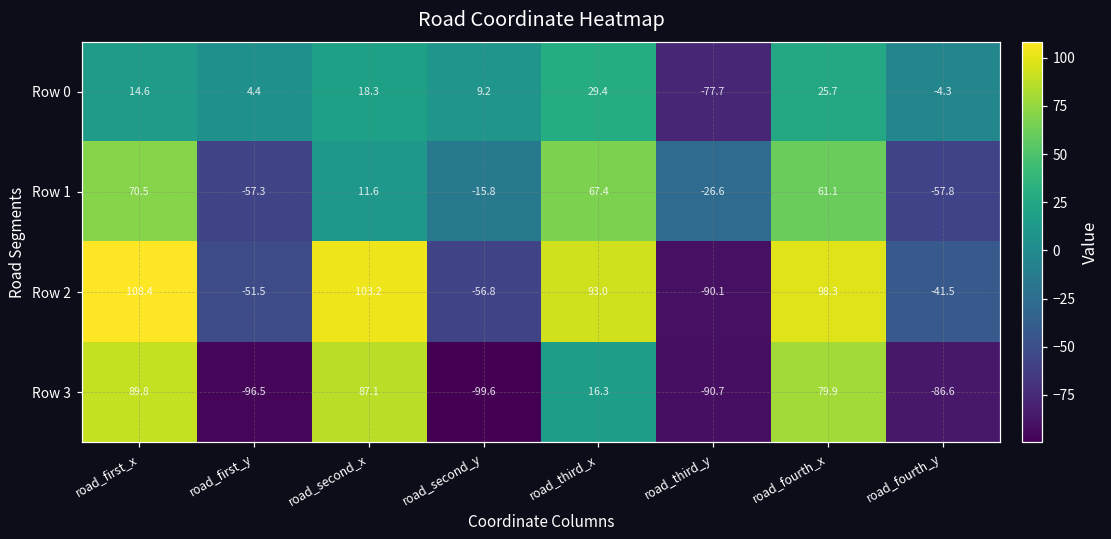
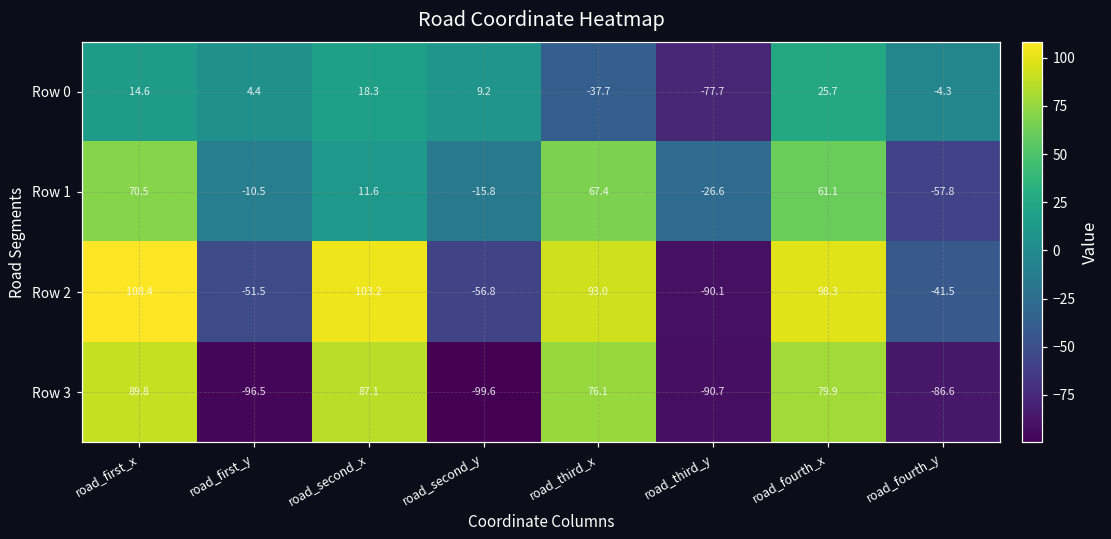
  {
    "Row 0": {
      "road_first_x": 14.6,
      "road_first_y": 4.4,
      "road_second_x": 18.3,
      "road_second_y": 9.2,
-     "road_third_x": 29.4,
+     "road_third_x": -37.7,
      "road_third_y": -77.7,
      "road_fourth_x": 25.7,
      "road_fourth_y": -4.3
    },
    "Row 1": {
      "road_first_x": 70.5,
-     "road_first_y": -57.3,
+     "road_first_y": -10.5,
      "road_second_x": 11.6,
      "road_second_y": -15.8,
      "road_third_x": 67.4,
      "road_third_y": -26.6,
      "road_fourth_x": 61.1,
      "road_fourth_y": -57.8
    },
    "Row 2": {
      "road_first_x": 108.4,
      "road_first_y": -51.5,
      "road_second_x": 103.2,
      "road_second_y": -56.8,
      "road_third_x": 93.0,
      "road_third_y": -90.1,
      "road_fourth_x": 98.3,
      "road_fourth_y": -41.5
    },
    "Row 3": {
      "road_first_x": 89.8,
      "road_first_y": -96.5,
      "road_second_x": 87.1,
      "road_second_y": -99.6,
-     "road_third_x": 16.3,
+     "road_third_x": 76.1,
      "road_third_y": -90.7,
      "road_fourth_x": 79.9,
      "road_fourth_y": -86.6
    }
  }
